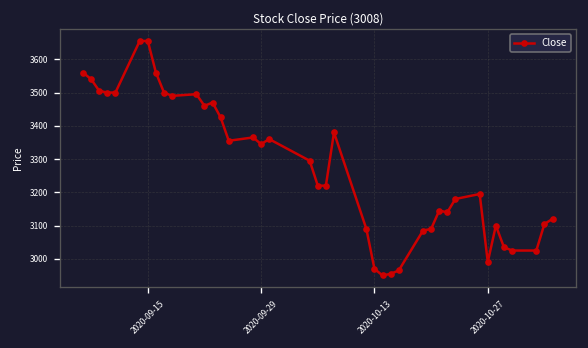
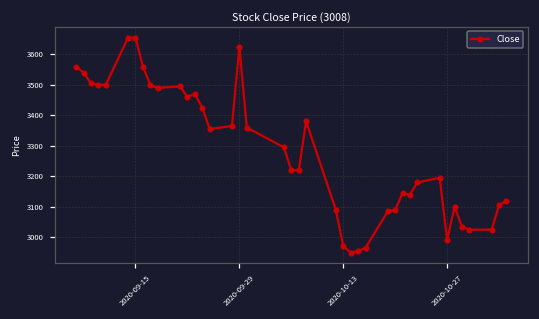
  {
    "2020-09-15": 3660,
-   "2020-09-29": 3350,
+   "2020-09-29": 3620,
    "2020-10-13": 2970,
    "2020-10-27": 2990
  }
